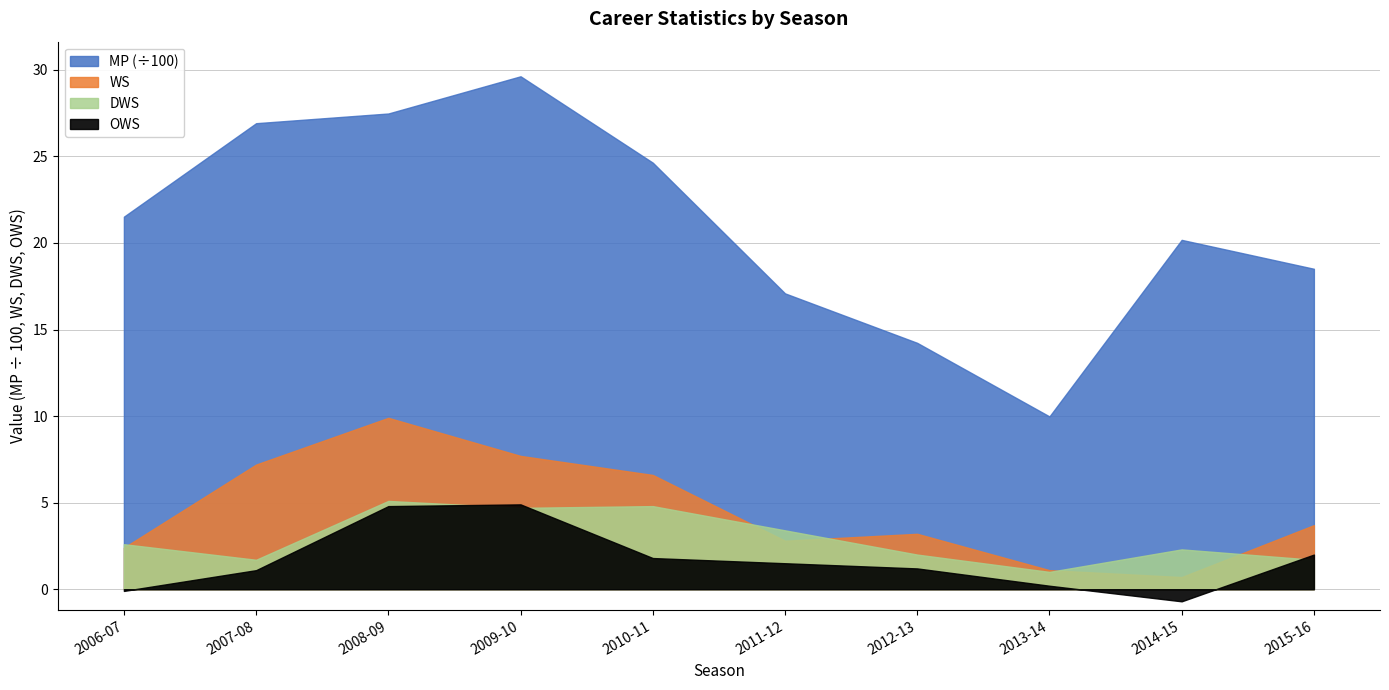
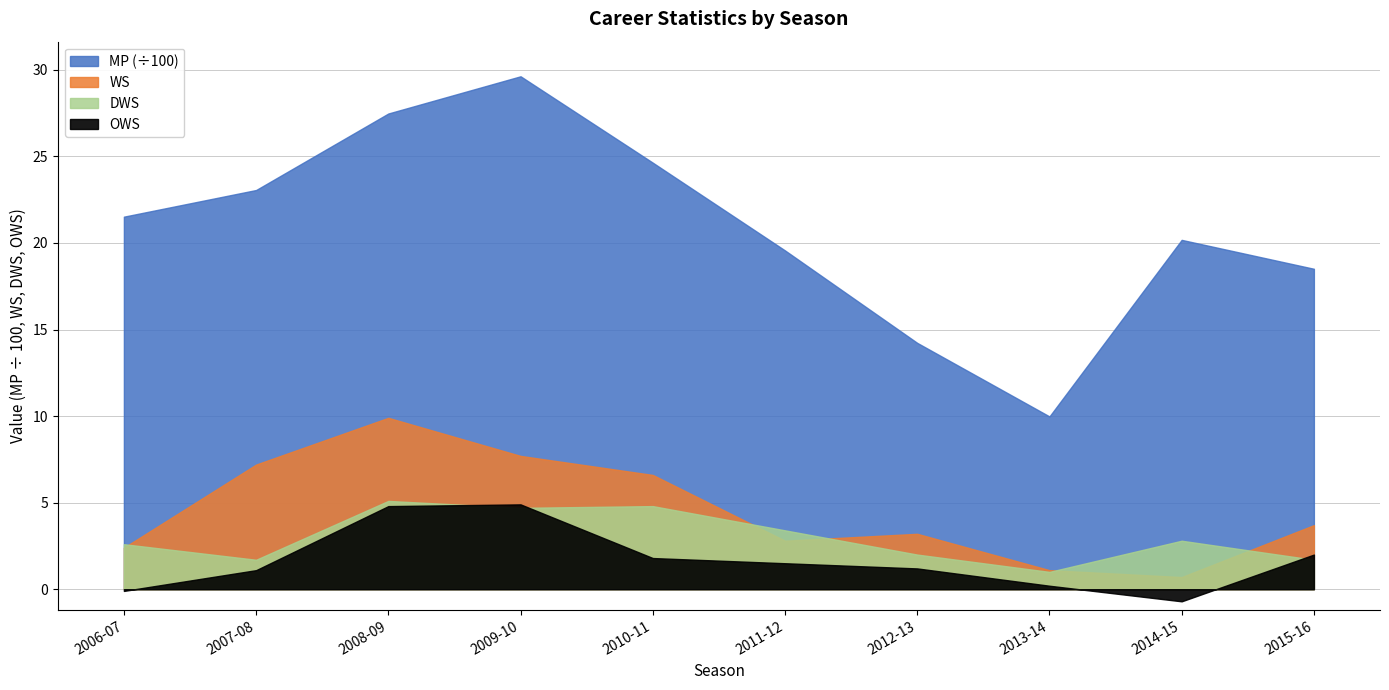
  {
    "MP (÷100)": {
      "2006-07": 21.5,
-     "2007-08": 26.9,
+     "2007-08": 23.1,
      "2008-09": 27.5,
      "2009-10": 29.6,
      "2010-11": 24.6,
-     "2011-12": 17.1,
+     "2011-12": 19.6,
      "2012-13": 14.2,
      "2013-14": 10.0,
      "2014-15": 20.2,
      "2015-16": 18.5
    },
    "WS": {
      "2006-07": 2.4,
      "2007-08": 7.2,
      "2008-09": 9.9,
      "2009-10": 7.7,
      "2010-11": 6.6,
      "2011-12": 2.8,
      "2012-13": 3.2,
      "2014-15": 0.7,
      "2015-16": 3.7
    },
    "DWS": {
      "2006-07": 2.6,
      "2007-08": 1.7,
      "2008-09": 5.1,
      "2009-10": 4.7,
      "2010-11": 4.8,
      "2011-12": 3.4,
      "2012-13": 2.0,
-     "2014-15": 2.3,
+     "2014-15": 2.8,
      "2015-16": 1.7
    },
    "OWS": {
      "2007-08": 1.1,
      "2008-09": 4.8,
      "2009-10": 4.9,
      "2010-11": 1.8,
      "2011-12": 1.5,
      "2012-13": 1.2,
      "2013-14": 0.2,
      "2015-16": 2.0
    }
  }
